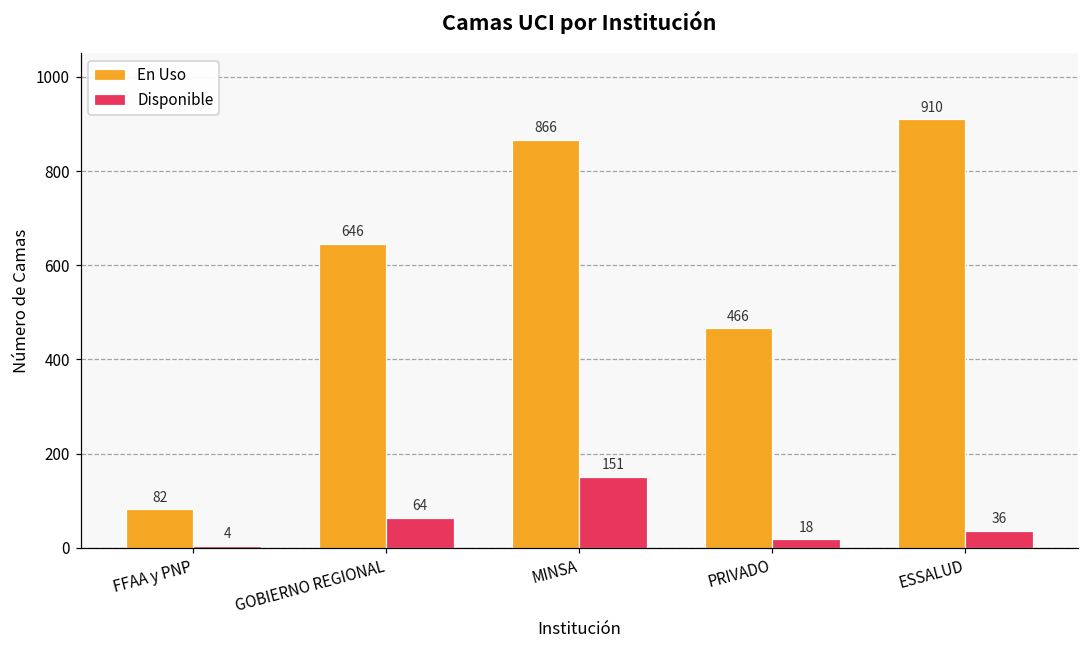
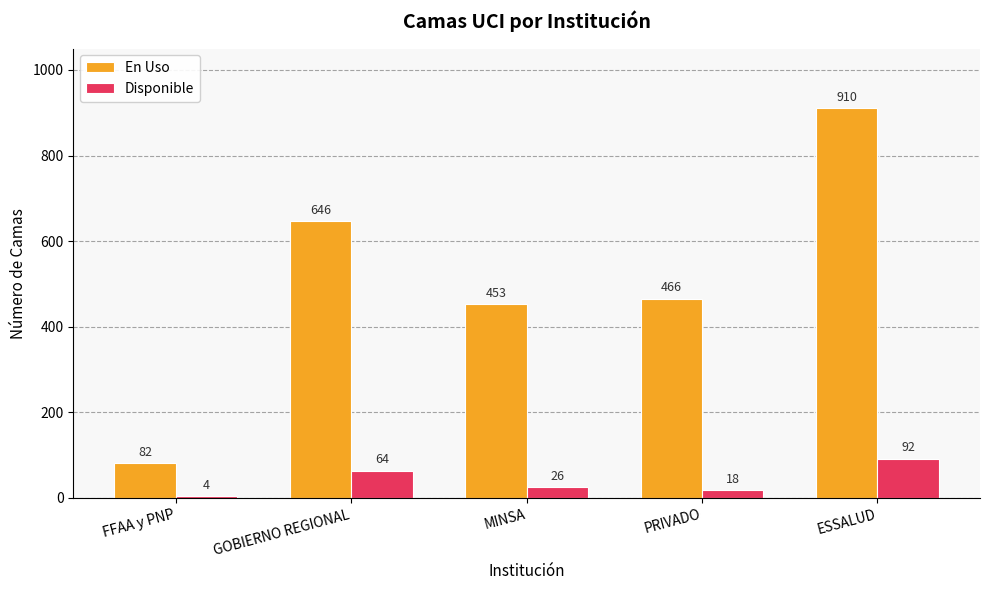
  {
    "En Uso": {
      "FFAA y PNP": 82,
      "GOBIERNO REGIONAL": 646,
-     "MINSA": 866,
+     "MINSA": 453,
      "PRIVADO": 466,
      "ESSALUD": 910
    },
    "Disponible": {
      "FFAA y PNP": 4,
      "GOBIERNO REGIONAL": 64,
-     "MINSA": 151,
+     "MINSA": 26,
      "PRIVADO": 18,
-     "ESSALUD": 36
+     "ESSALUD": 92
    }
  }
